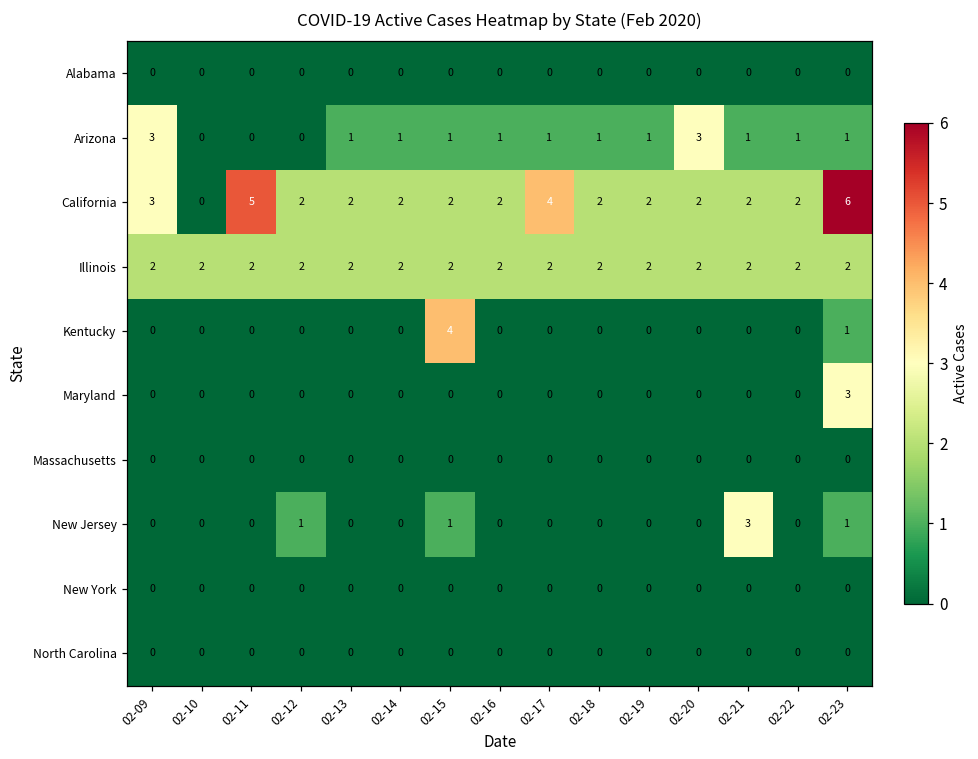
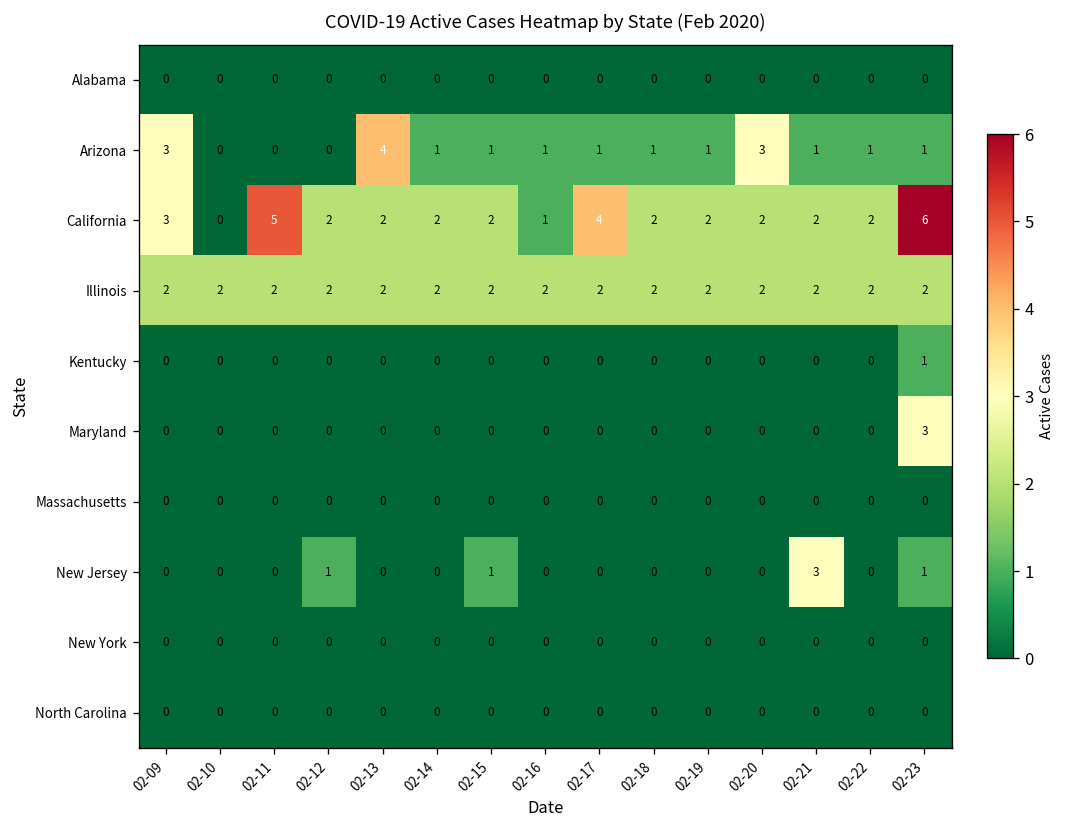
  {
    "Alabama": {
      "02-09": 0,
      "02-10": 0,
      "02-11": 0,
      "02-12": 0,
      "02-13": 0,
      "02-14": 0,
      "02-15": 0,
      "02-16": 0,
      "02-17": 0,
      "02-18": 0,
      "02-19": 0,
      "02-20": 0,
      "02-21": 0,
      "02-22": 0,
      "02-23": 0
    },
    "Arizona": {
      "02-09": 3,
      "02-10": 0,
      "02-11": 0,
      "02-12": 0,
-     "02-13": 1,
+     "02-13": 4,
      "02-14": 1,
      "02-15": 1,
      "02-16": 1,
      "02-17": 1,
      "02-18": 1,
      "02-19": 1,
      "02-20": 3,
      "02-21": 1,
      "02-22": 1,
      "02-23": 1
    },
    "California": {
      "02-09": 3,
      "02-10": 0,
      "02-11": 5,
      "02-12": 2,
      "02-13": 2,
      "02-14": 2,
      "02-15": 2,
-     "02-16": 2,
+     "02-16": 1,
      "02-17": 4,
      "02-18": 2,
      "02-19": 2,
      "02-20": 2,
      "02-21": 2,
      "02-22": 2,
      "02-23": 6
    },
    "Illinois": {
      "02-09": 2,
      "02-10": 2,
      "02-11": 2,
      "02-12": 2,
      "02-13": 2,
      "02-14": 2,
      "02-15": 2,
      "02-16": 2,
      "02-17": 2,
      "02-18": 2,
      "02-19": 2,
      "02-20": 2,
      "02-21": 2,
      "02-22": 2,
      "02-23": 2
    },
    "Kentucky": {
      "02-09": 0,
      "02-10": 0,
      "02-11": 0,
      "02-12": 0,
      "02-13": 0,
      "02-14": 0,
-     "02-15": 4,
+     "02-15": 0,
      "02-16": 0,
      "02-17": 0,
      "02-18": 0,
      "02-19": 0,
      "02-20": 0,
      "02-21": 0,
      "02-22": 0,
      "02-23": 1
    },
    "Maryland": {
      "02-09": 0,
      "02-10": 0,
      "02-11": 0,
      "02-12": 0,
      "02-13": 0,
      "02-14": 0,
      "02-15": 0,
      "02-16": 0,
      "02-17": 0,
      "02-18": 0,
      "02-19": 0,
      "02-20": 0,
      "02-21": 0,
      "02-22": 0,
      "02-23": 3
    },
    "Massachusetts": {
      "02-09": 0,
      "02-10": 0,
      "02-11": 0,
      "02-12": 0,
      "02-13": 0,
      "02-14": 0,
      "02-15": 0,
      "02-16": 0,
      "02-17": 0,
      "02-18": 0,
      "02-19": 0,
      "02-20": 0,
      "02-21": 0,
      "02-22": 0,
      "02-23": 0
    },
    "New Jersey": {
      "02-09": 0,
      "02-10": 0,
      "02-11": 0,
      "02-12": 1,
      "02-13": 0,
      "02-14": 0,
      "02-15": 1,
      "02-16": 0,
      "02-17": 0,
      "02-18": 0,
      "02-19": 0,
      "02-20": 0,
      "02-21": 3,
      "02-22": 0,
      "02-23": 1
    },
    "New York": {
      "02-09": 0,
      "02-10": 0,
      "02-11": 0,
      "02-12": 0,
      "02-13": 0,
      "02-14": 0,
      "02-15": 0,
      "02-16": 0,
      "02-17": 0,
      "02-18": 0,
      "02-19": 0,
      "02-20": 0,
      "02-21": 0,
      "02-22": 0,
      "02-23": 0
    },
    "North Carolina": {
      "02-09": 0,
      "02-10": 0,
      "02-11": 0,
      "02-12": 0,
      "02-13": 0,
      "02-14": 0,
      "02-15": 0,
      "02-16": 0,
      "02-17": 0,
      "02-18": 0,
      "02-19": 0,
      "02-20": 0,
      "02-21": 0,
      "02-22": 0,
      "02-23": 0
    }
  }
